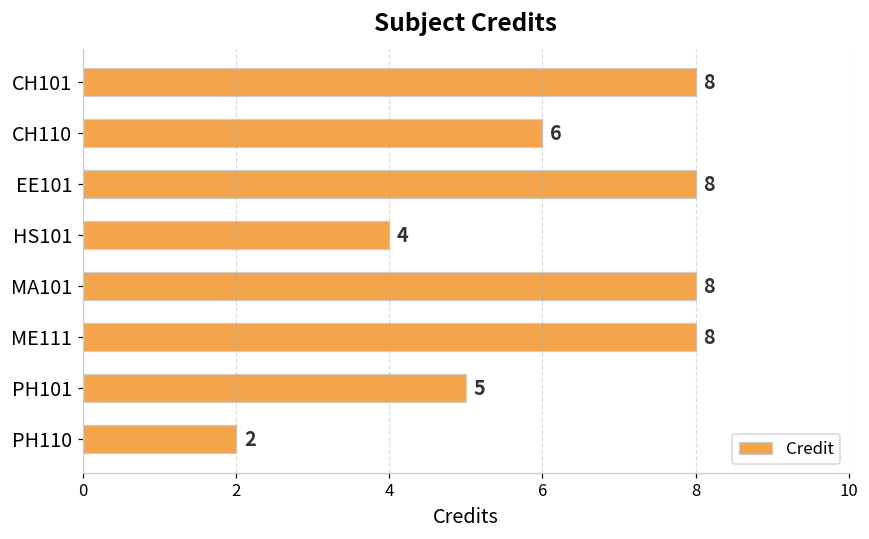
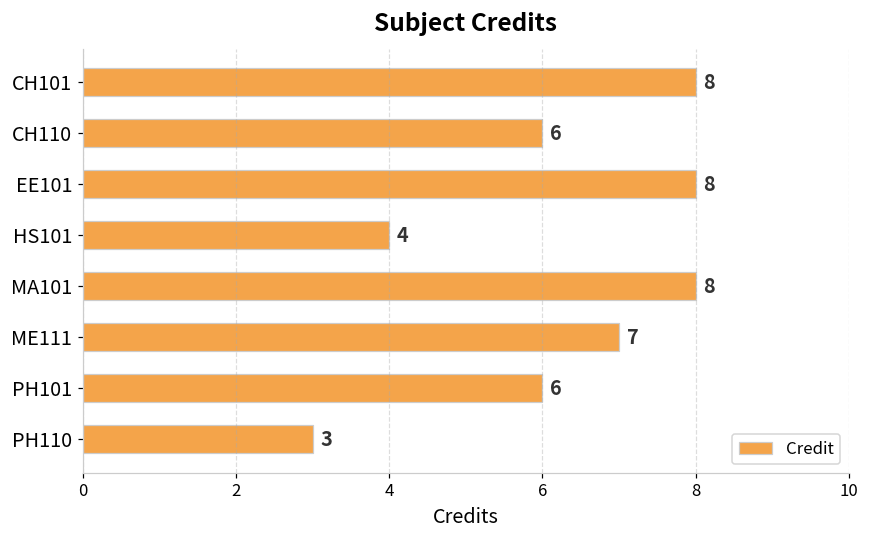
  {
    "CH101": 8,
    "CH110": 6,
    "EE101": 8,
    "HS101": 4,
    "MA101": 8,
-   "ME111": 8,
-   "PH101": 5,
-   "PH110": 2
+   "ME111": 7,
+   "PH101": 6,
+   "PH110": 3
  }
